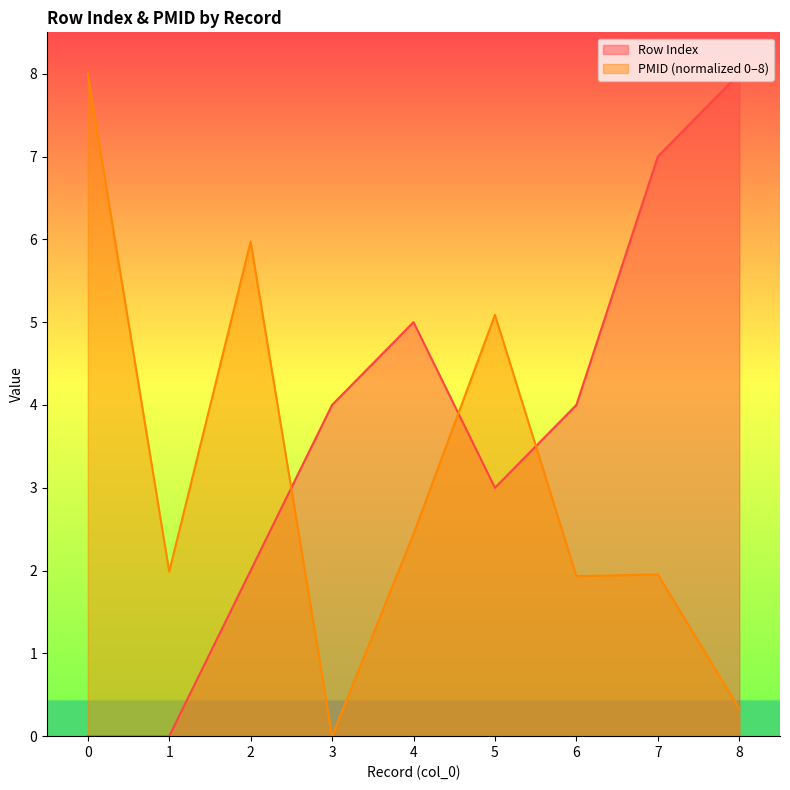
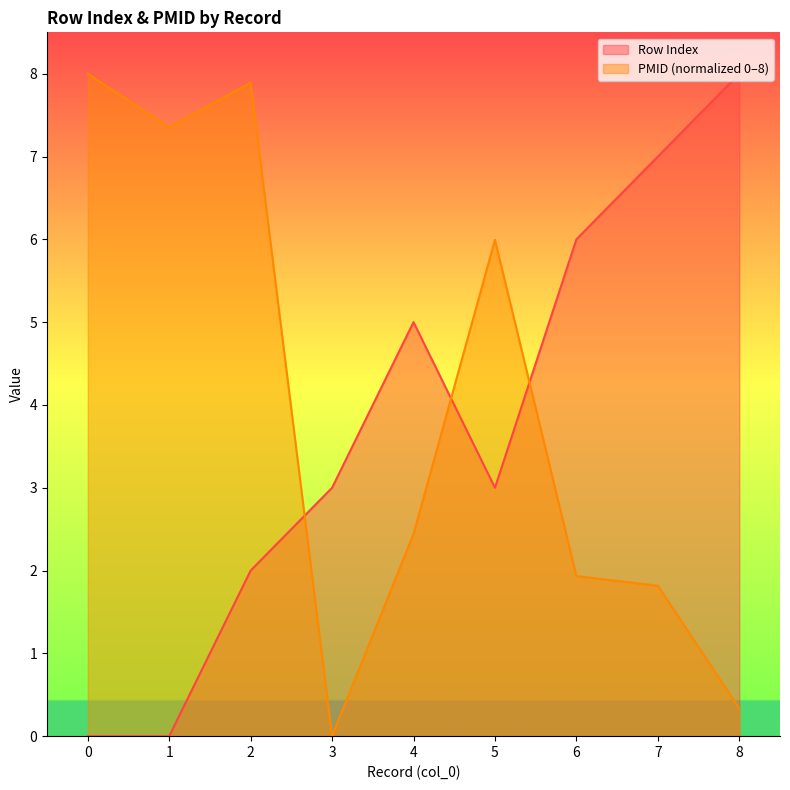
  {
    "Row Index": {
      "0": 0,
      "1": 0,
      "2": 2,
-     "3": 4,
+     "3": 3,
      "4": 5,
      "5": 3,
-     "6": 4,
+     "6": 6,
      "7": 7
    },
    "PMID (normalized 0–8)": {
      "0": 8.0,
-     "1": 2.0,
-     "2": 6.0,
+     "1": 7.4,
+     "2": 7.9,
      "3": 0.0,
      "4": 2.4,
-     "5": 5.1,
+     "5": 6.0,
      "6": 1.9,
-     "7": 2.0,
+     "7": 1.8,
      "8": 0.3
    }
  }
